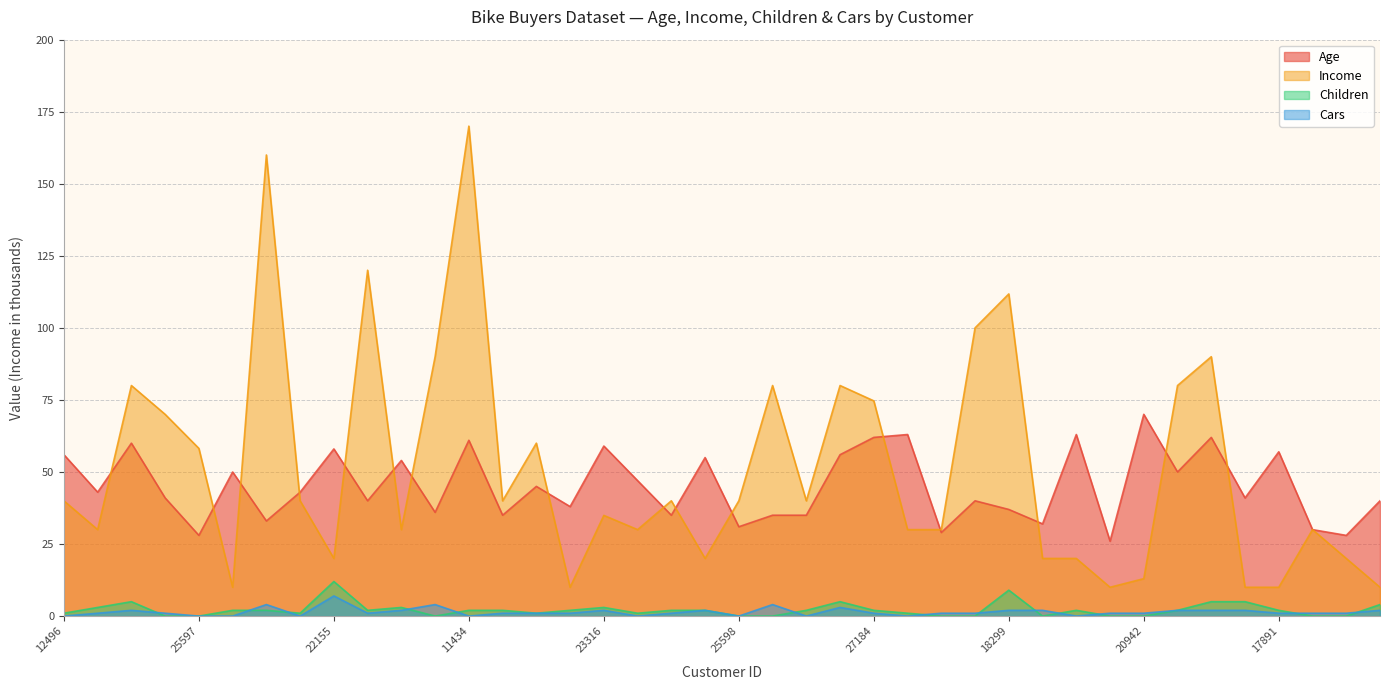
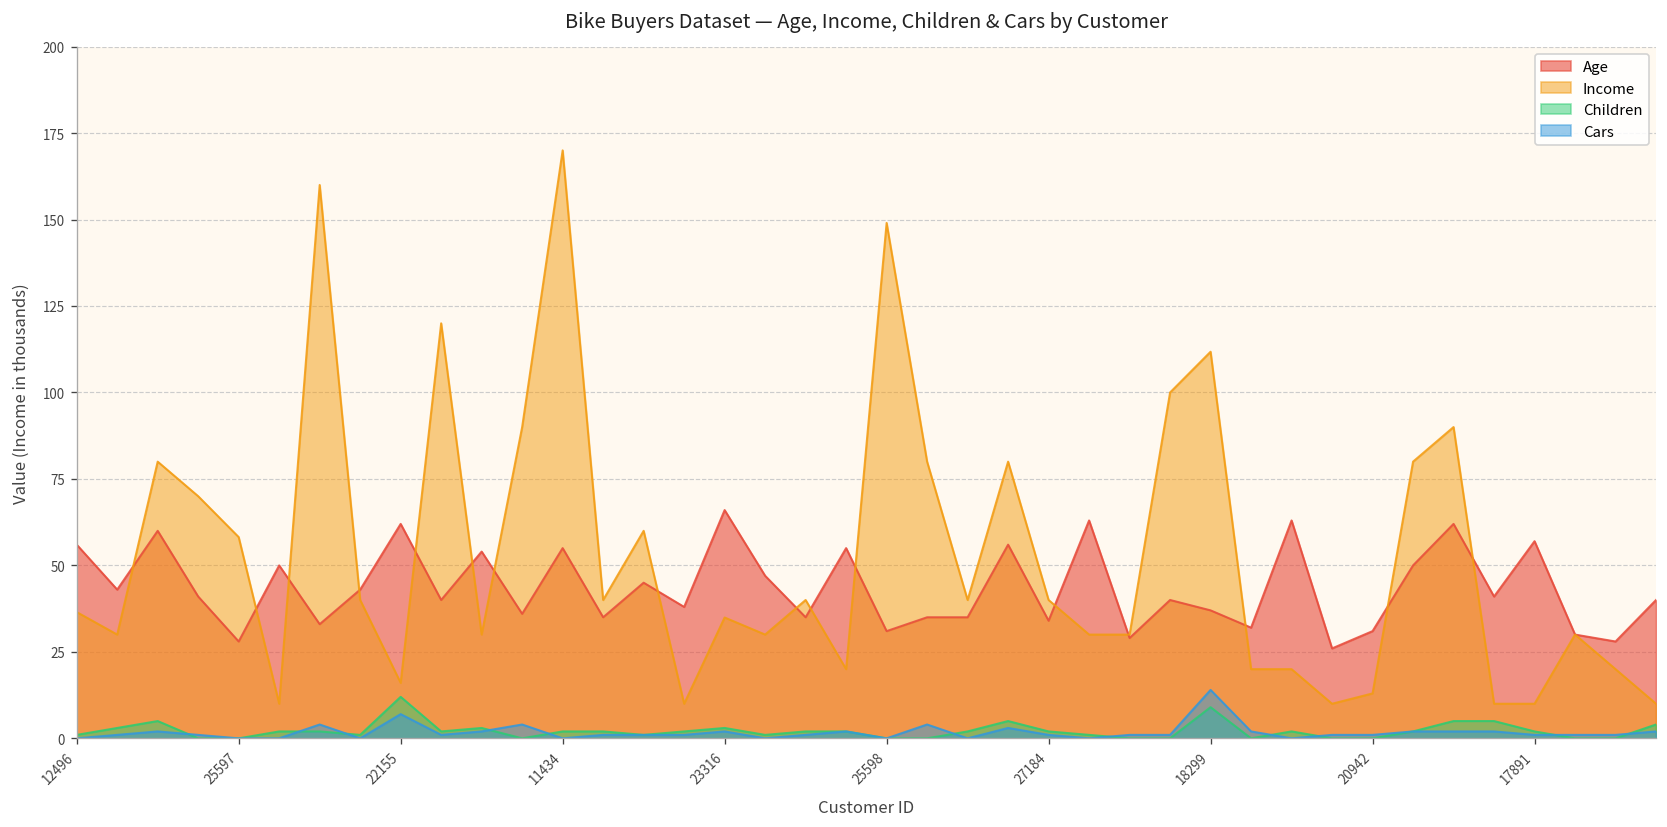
  {
    "Age": {
      "12496": 56,
      "25597": 28,
-     "22155": 58,
-     "11434": 61,
-     "23316": 59,
+     "22155": 62,
+     "11434": 55,
+     "23316": 66,
      "25598": 31,
-     "27184": 62,
+     "27184": 34,
      "18299": 37,
-     "20942": 70,
+     "20942": 31,
      "17891": 57
    },
    "Income": {
-     "12496": 40,
+     "12496": 37,
      "25597": 58,
-     "22155": 20,
+     "22155": 16,
      "11434": 170,
      "23316": 35,
-     "25598": 40,
-     "27184": 75,
+     "25598": 149,
+     "27184": 40,
      "18299": 112,
      "20942": 13,
      "17891": 10
    },
    "Children": {
      "12496": 1,
      "22155": 12,
      "11434": 2,
      "23316": 3,
      "27184": 2,
      "18299": 9,
      "20942": 0,
      "17891": 2
    },
    "Cars": {
      "12496": 0,
      "22155": 7,
      "11434": 0,
      "23316": 2,
      "27184": 1,
-     "18299": 2,
+     "18299": 14,
      "20942": 1,
      "17891": 1
    }
  }
